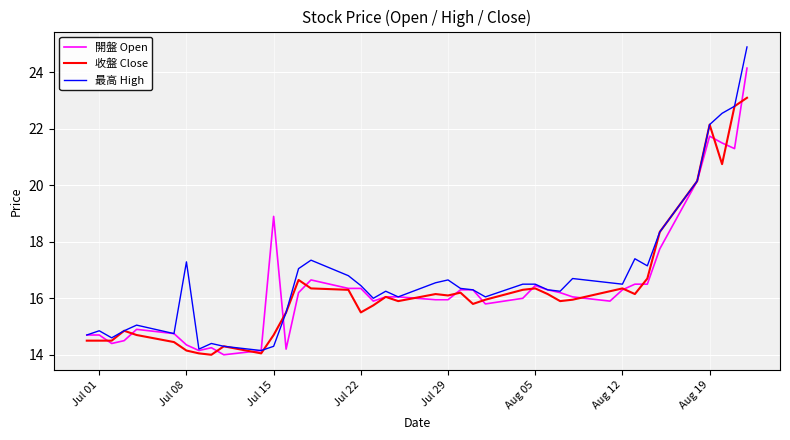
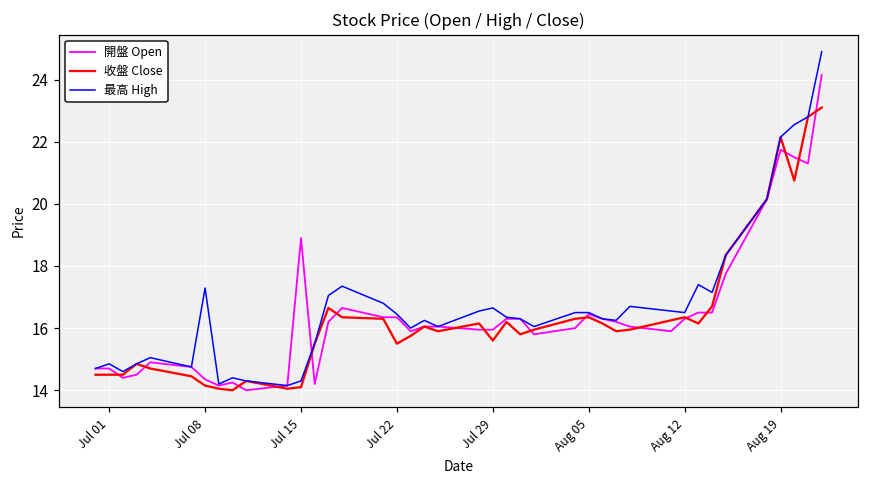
  {
    "開盤 Open": {
      "Jul 01": 14.7,
      "Jul 08": 14.4,
      "Jul 15": 18.9,
      "Jul 22": 16.4,
      "Jul 29": 16.0,
      "Aug 19": 21.7
    },
    "收盤 Close": {
      "Jul 01": 14.5,
      "Jul 08": 14.2,
-     "Jul 15": 14.7,
+     "Jul 15": 14.1,
      "Jul 22": 15.5,
-     "Jul 29": 16.1,
+     "Jul 29": 15.6,
      "Aug 05": 16.4
    },
    "最高 High": {
      "Jul 01": 14.9,
      "Jul 08": 17.3,
      "Jul 15": 14.3,
      "Jul 22": 16.5,
      "Jul 29": 16.7,
      "Aug 12": 16.5
    }
  }
